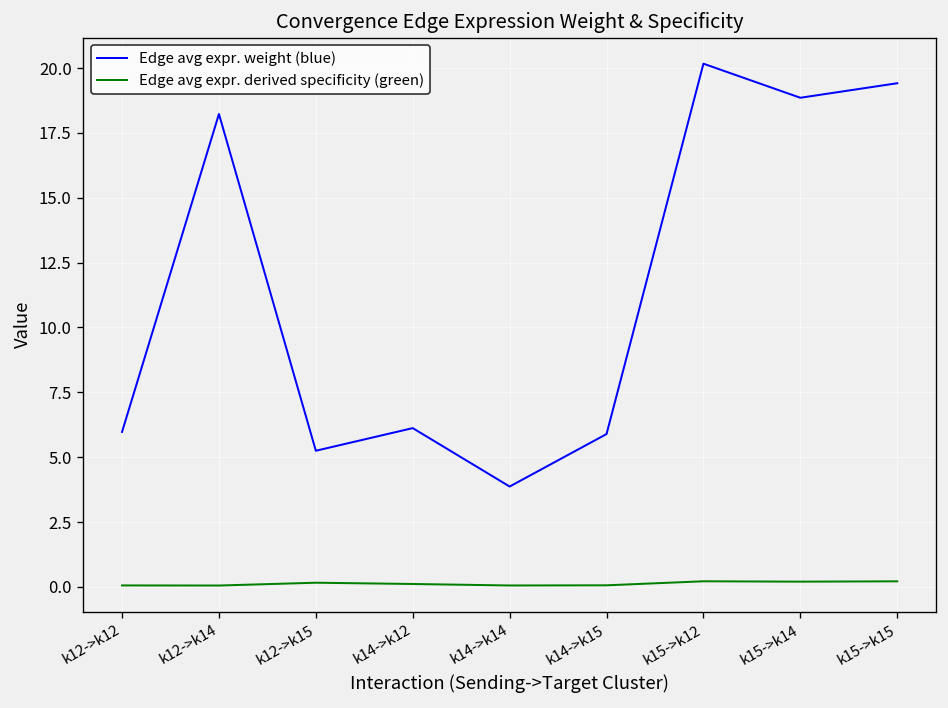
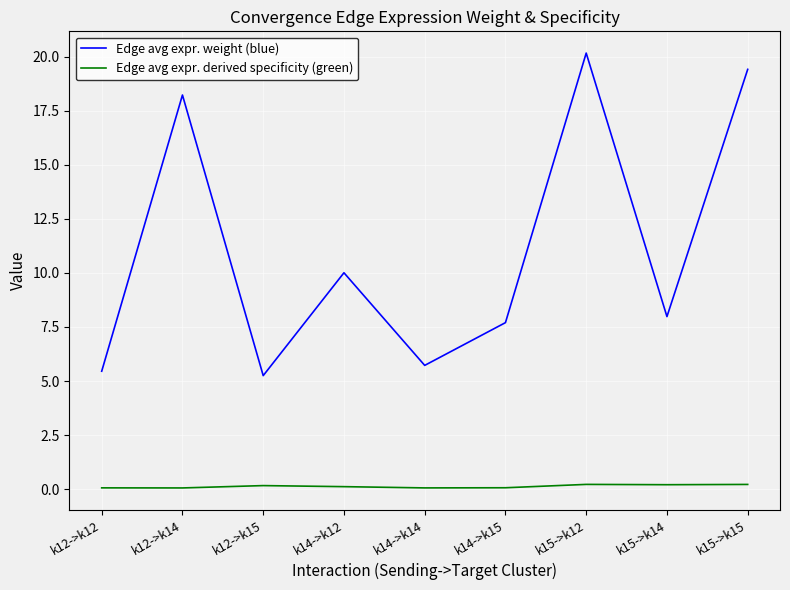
  {
    "Edge avg expr. weight (blue)": {
-     "k12->k12": 6.0,
+     "k12->k12": 5.5,
      "k12->k14": 18.2,
      "k12->k15": 5.2,
-     "k14->k12": 6.1,
-     "k14->k14": 3.9,
-     "k14->k15": 5.9,
+     "k14->k12": 10.0,
+     "k14->k14": 5.7,
+     "k14->k15": 7.7,
      "k15->k12": 20.2,
-     "k15->k14": 18.9,
+     "k15->k14": 8.0,
      "k15->k15": 19.4
    },
    "Edge avg expr. derived specificity (green)": {
      "k12->k12": 0.1,
      "k12->k14": 0.1,
      "k12->k15": 0.2,
      "k14->k12": 0.1,
      "k14->k14": 0.1,
      "k14->k15": 0.1,
      "k15->k12": 0.2,
      "k15->k14": 0.2,
      "k15->k15": 0.2
    }
  }
